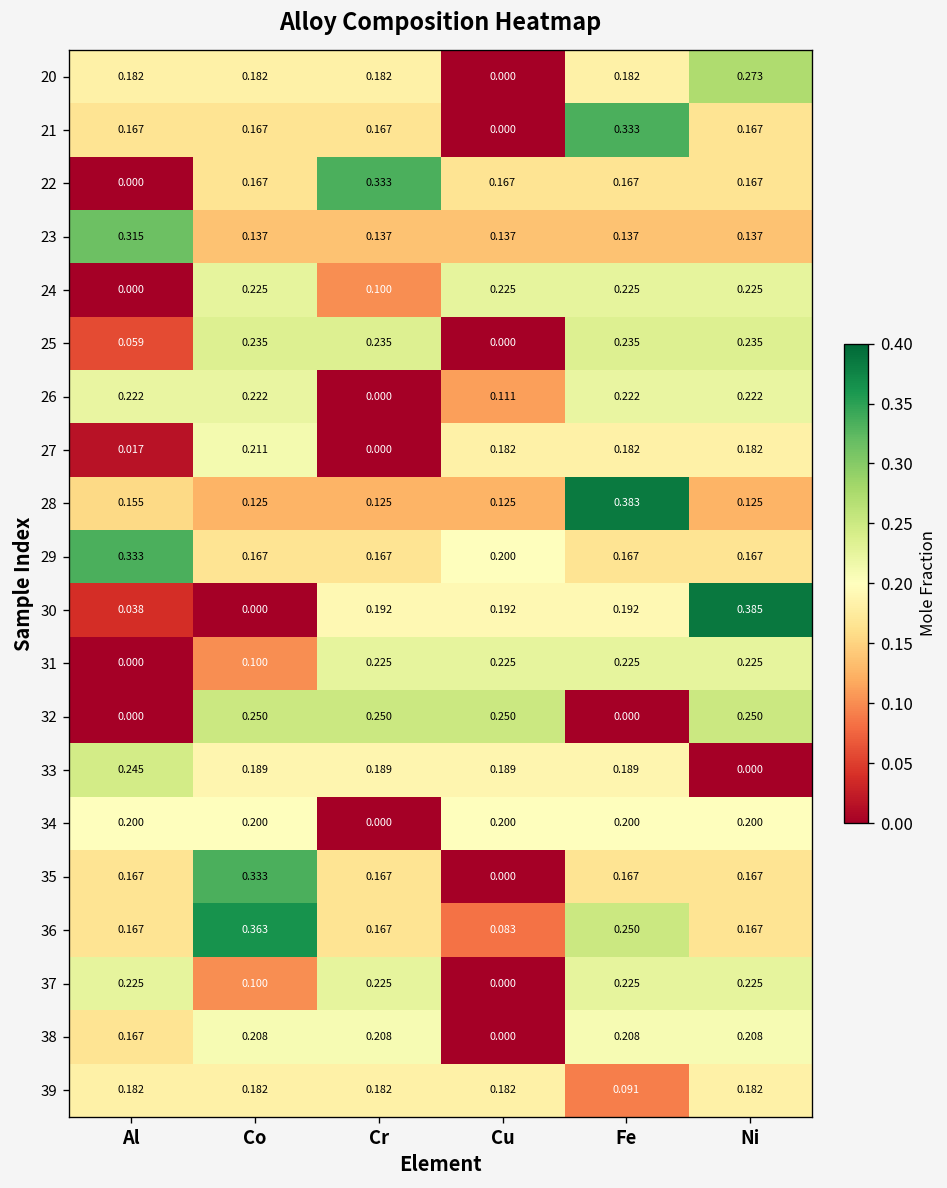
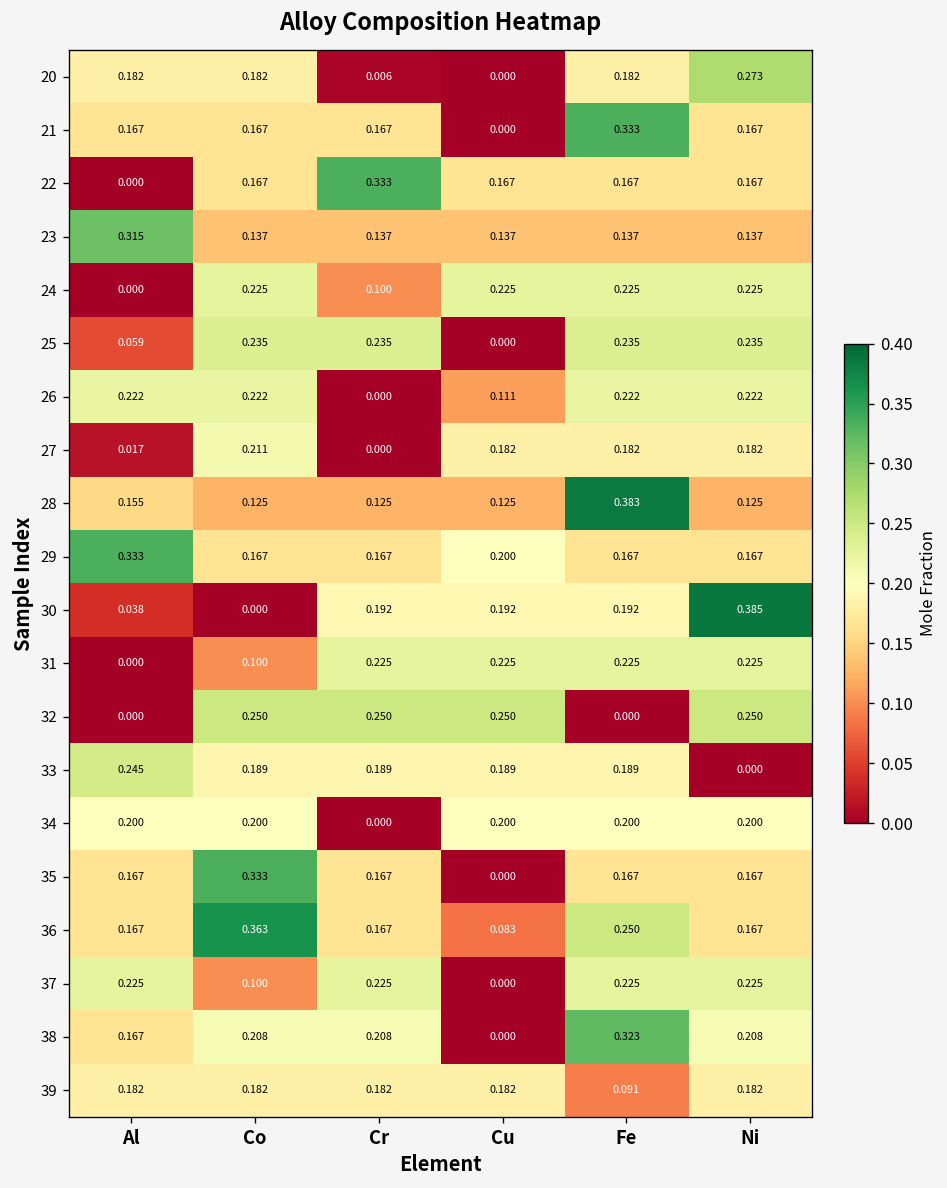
  {
    "20": {
      "Al": 0.182,
      "Co": 0.182,
-     "Cr": 0.182,
+     "Cr": 0.006,
      "Cu": 0.000,
      "Fe": 0.182,
      "Ni": 0.273
    },
    "21": {
      "Al": 0.167,
      "Co": 0.167,
      "Cr": 0.167,
      "Cu": 0.000,
      "Fe": 0.333,
      "Ni": 0.167
    },
    "22": {
      "Al": 0.000,
      "Co": 0.167,
      "Cr": 0.333,
      "Cu": 0.167,
      "Fe": 0.167,
      "Ni": 0.167
    },
    "23": {
      "Al": 0.315,
      "Co": 0.137,
      "Cr": 0.137,
      "Cu": 0.137,
      "Fe": 0.137,
      "Ni": 0.137
    },
    "24": {
      "Al": 0.000,
      "Co": 0.225,
      "Cr": 0.100,
      "Cu": 0.225,
      "Fe": 0.225,
      "Ni": 0.225
    },
    "25": {
      "Al": 0.059,
      "Co": 0.235,
      "Cr": 0.235,
      "Cu": 0.000,
      "Fe": 0.235,
      "Ni": 0.235
    },
    "26": {
      "Al": 0.222,
      "Co": 0.222,
      "Cr": 0.000,
      "Cu": 0.111,
      "Fe": 0.222,
      "Ni": 0.222
    },
    "27": {
      "Al": 0.017,
      "Co": 0.211,
      "Cr": 0.000,
      "Cu": 0.182,
      "Fe": 0.182,
      "Ni": 0.182
    },
    "28": {
      "Al": 0.155,
      "Co": 0.125,
      "Cr": 0.125,
      "Cu": 0.125,
      "Fe": 0.383,
      "Ni": 0.125
    },
    "29": {
      "Al": 0.333,
      "Co": 0.167,
      "Cr": 0.167,
      "Cu": 0.200,
      "Fe": 0.167,
      "Ni": 0.167
    },
    "30": {
      "Al": 0.038,
      "Co": 0.000,
      "Cr": 0.192,
      "Cu": 0.192,
      "Fe": 0.192,
      "Ni": 0.385
    },
    "31": {
      "Al": 0.000,
      "Co": 0.100,
      "Cr": 0.225,
      "Cu": 0.225,
      "Fe": 0.225,
      "Ni": 0.225
    },
    "32": {
      "Al": 0.000,
      "Co": 0.250,
      "Cr": 0.250,
      "Cu": 0.250,
      "Fe": 0.000,
      "Ni": 0.250
    },
    "33": {
      "Al": 0.245,
      "Co": 0.189,
      "Cr": 0.189,
      "Cu": 0.189,
      "Fe": 0.189,
      "Ni": 0.000
    },
    "34": {
      "Al": 0.200,
      "Co": 0.200,
      "Cr": 0.000,
      "Cu": 0.200,
      "Fe": 0.200,
      "Ni": 0.200
    },
    "35": {
      "Al": 0.167,
      "Co": 0.333,
      "Cr": 0.167,
      "Cu": 0.000,
      "Fe": 0.167,
      "Ni": 0.167
    },
    "36": {
      "Al": 0.167,
      "Co": 0.363,
      "Cr": 0.167,
      "Cu": 0.083,
      "Fe": 0.250,
      "Ni": 0.167
    },
    "37": {
      "Al": 0.225,
      "Co": 0.100,
      "Cr": 0.225,
      "Cu": 0.000,
      "Fe": 0.225,
      "Ni": 0.225
    },
    "38": {
      "Al": 0.167,
      "Co": 0.208,
      "Cr": 0.208,
      "Cu": 0.000,
-     "Fe": 0.208,
+     "Fe": 0.323,
      "Ni": 0.208
    },
    "39": {
      "Al": 0.182,
      "Co": 0.182,
      "Cr": 0.182,
      "Cu": 0.182,
      "Fe": 0.091,
      "Ni": 0.182
    }
  }
